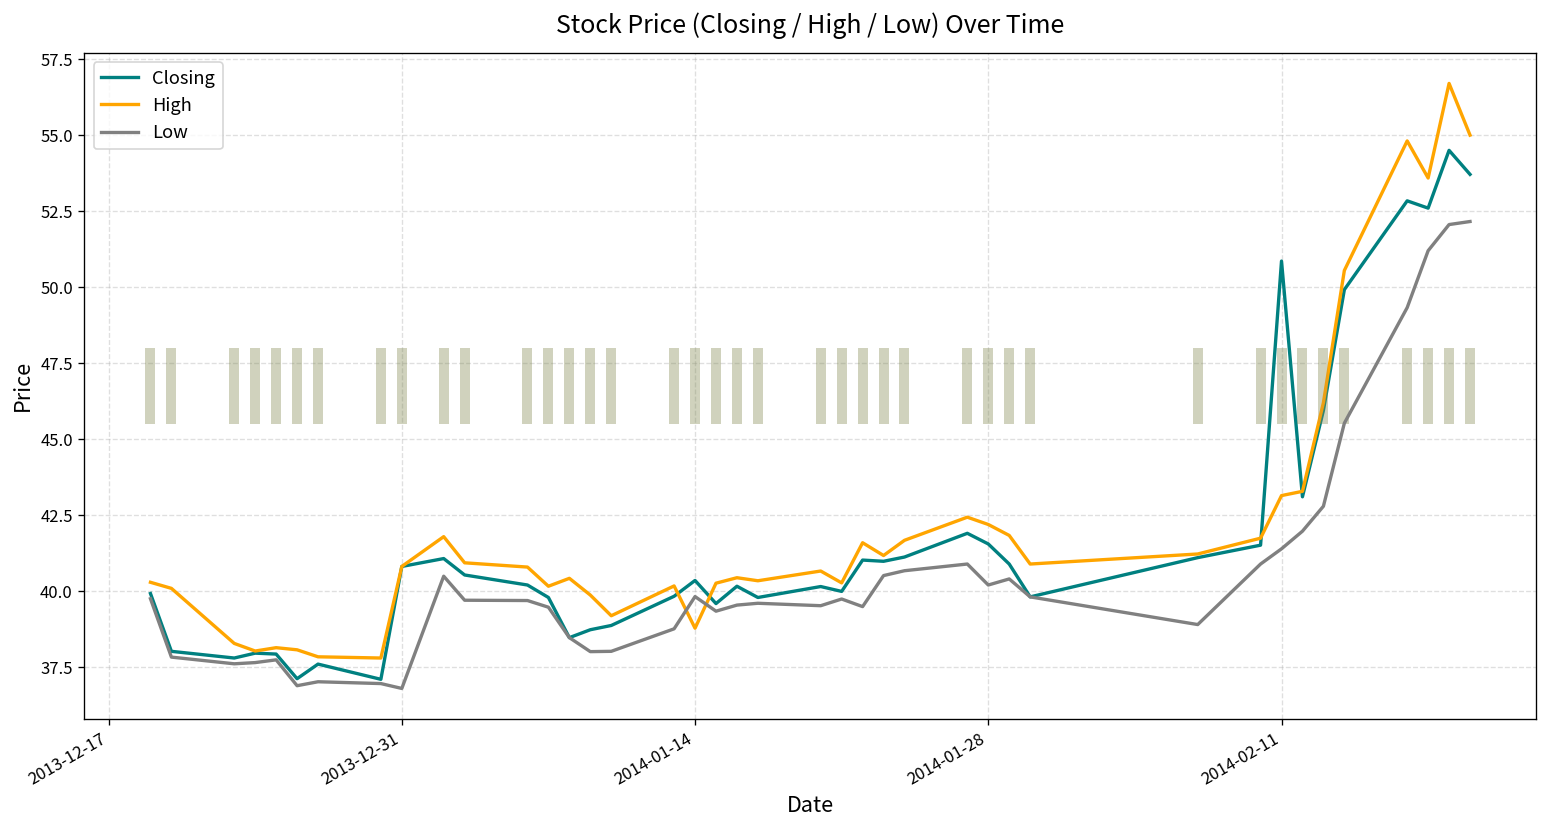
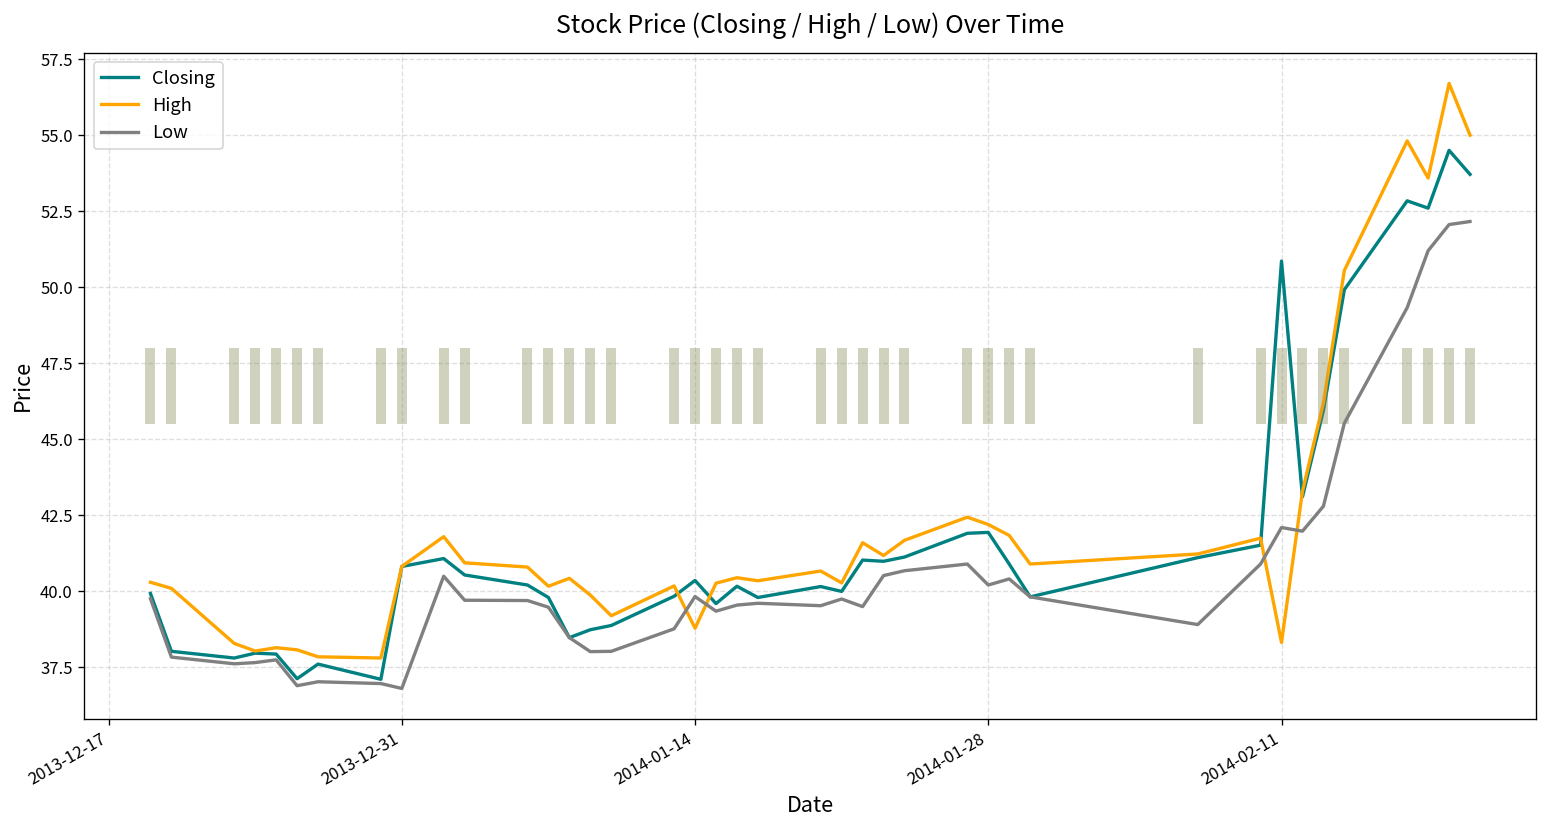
  {
    "Closing": {
      "2014-01-14": 40.4,
-     "2014-01-28": 41.6,
+     "2014-01-28": 41.9,
      "2014-02-11": 50.9
    },
    "High": {
      "2014-01-14": 38.8,
      "2014-01-28": 42.2,
-     "2014-02-11": 43.2
+     "2014-02-11": 38.3
    },
    "Low": {
      "2013-12-31": 36.8,
      "2014-01-14": 39.8,
      "2014-01-28": 40.2,
-     "2014-02-11": 41.4
+     "2014-02-11": 42.1
    }
  }
